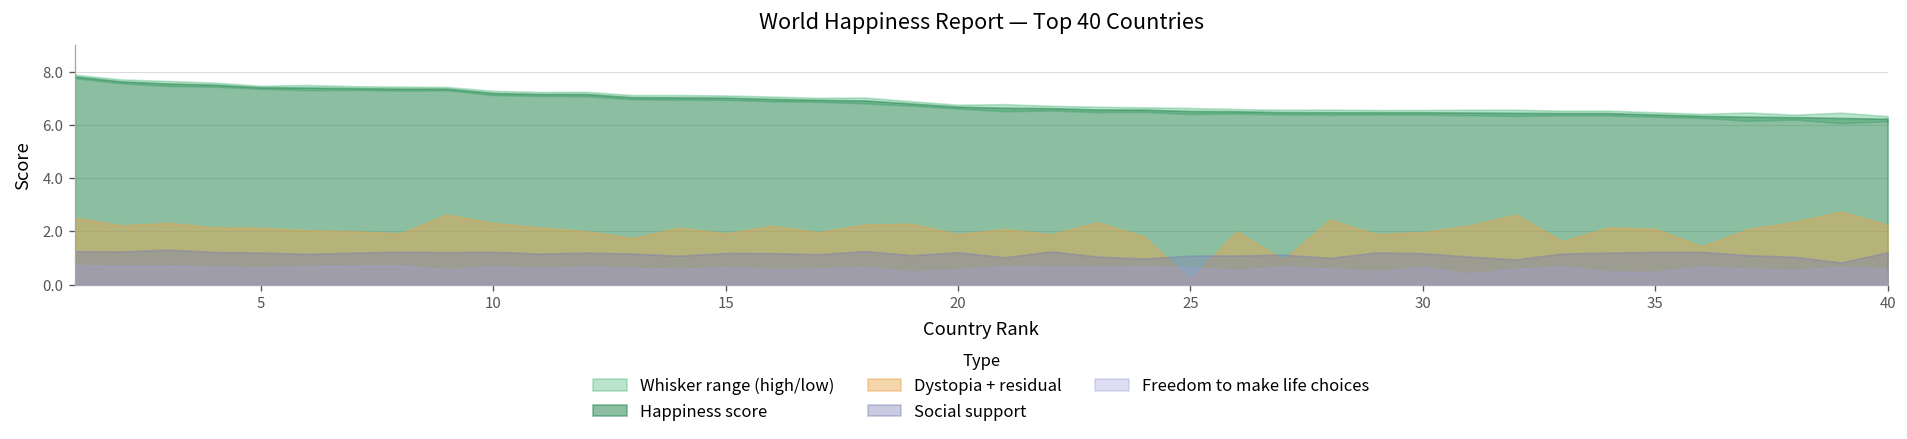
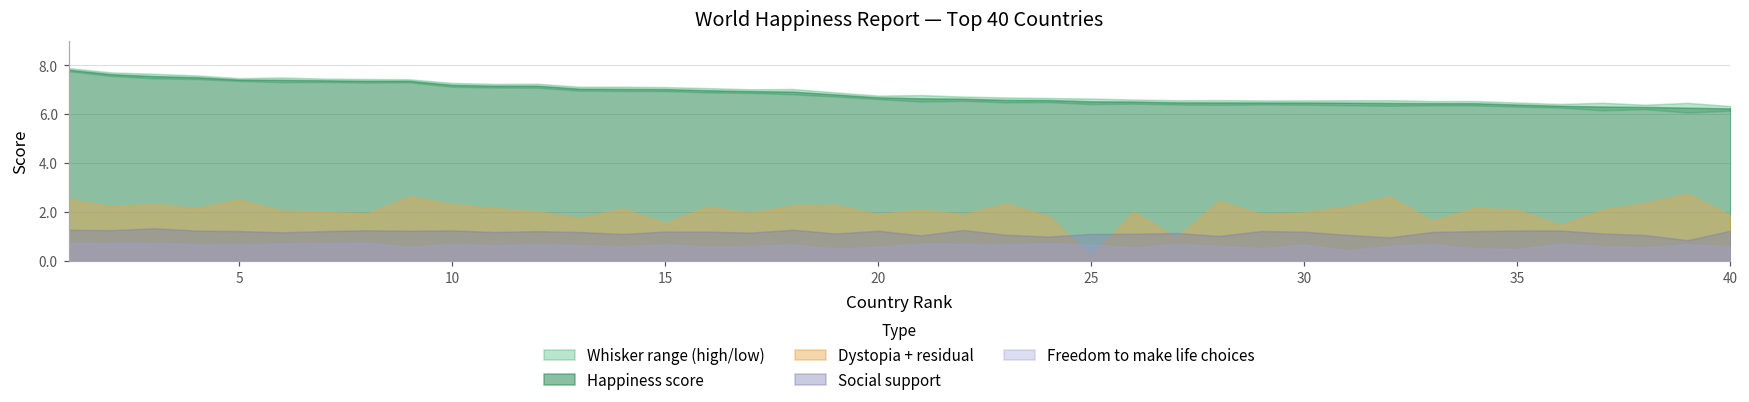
  {
    "Dystopia + residual": {
-     "5": 2.1,
+     "5": 2.5,
      "10": 2.3,
-     "15": 1.9,
+     "15": 1.5,
      "20": 1.9,
      "25": 0.2,
      "30": 2.0,
      "35": 2.1,
-     "40": 2.2
+     "40": 1.9
    }
  }
